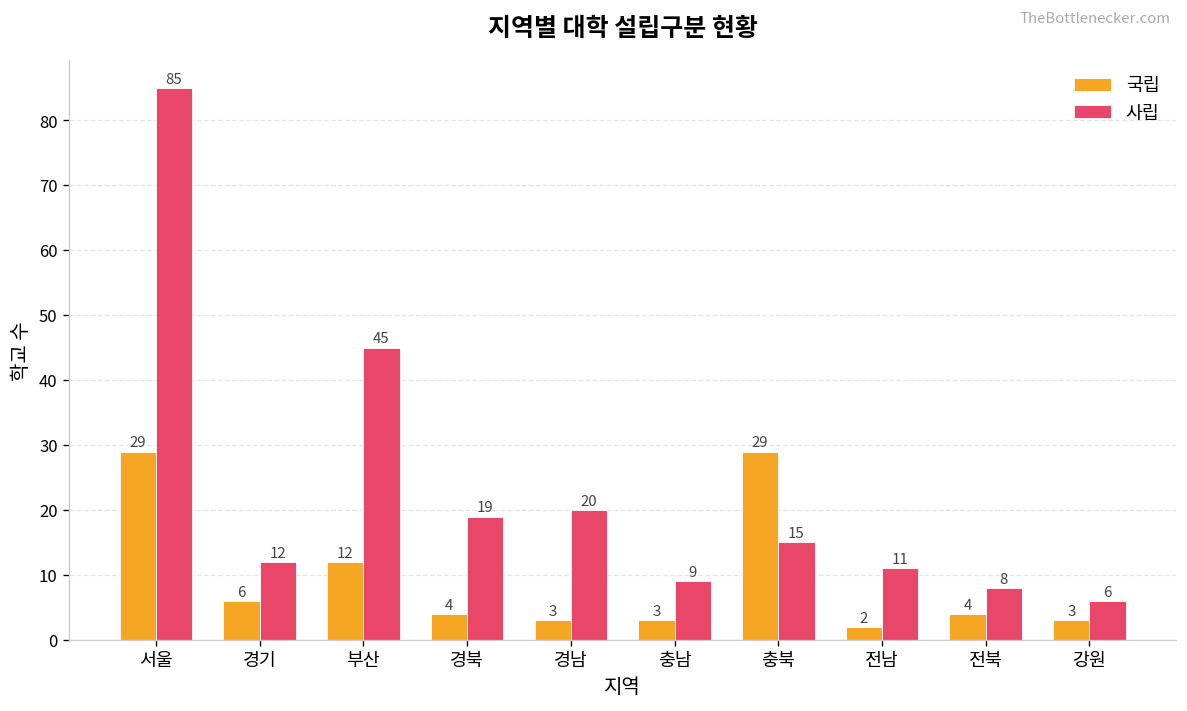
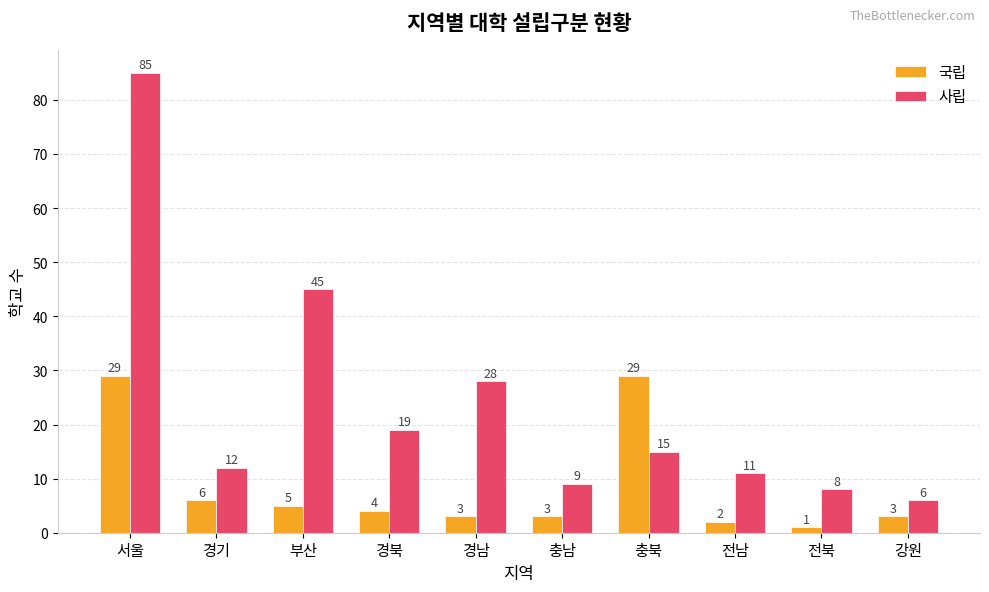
  {
    "국립": {
      "서울": 29,
      "경기": 6,
-     "부산": 12,
+     "부산": 5,
      "경북": 4,
      "경남": 3,
      "충남": 3,
      "충북": 29,
      "전남": 2,
-     "전북": 4,
+     "전북": 1,
      "강원": 3
    },
    "사립": {
      "서울": 85,
      "경기": 12,
      "부산": 45,
      "경북": 19,
-     "경남": 20,
+     "경남": 28,
      "충남": 9,
      "충북": 15,
      "전남": 11,
      "전북": 8,
      "강원": 6
    }
  }
